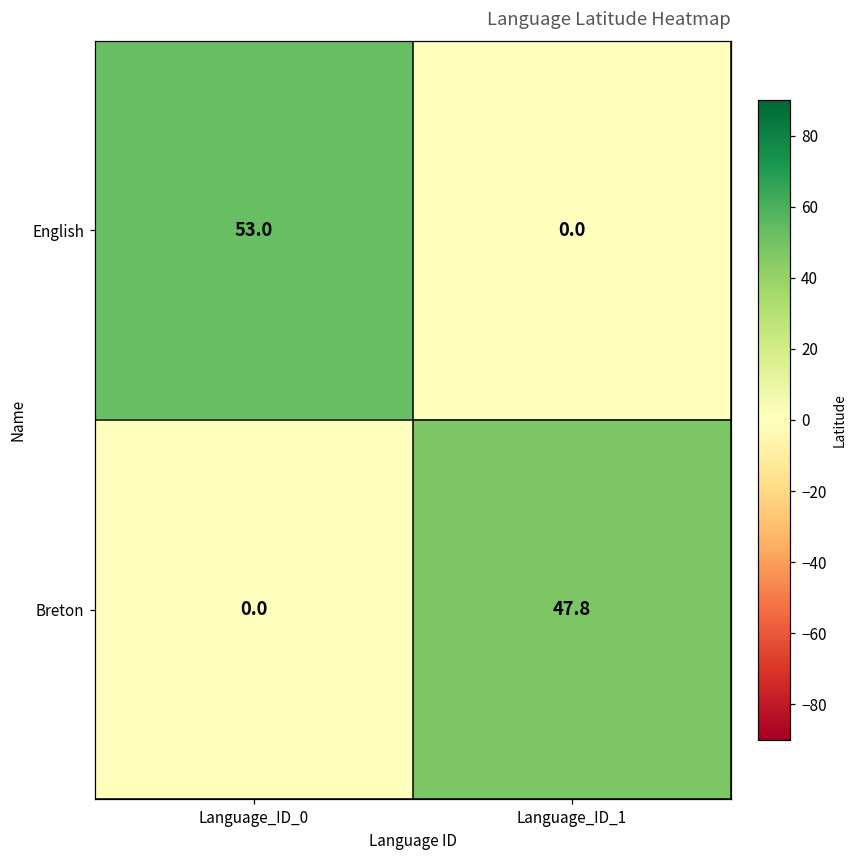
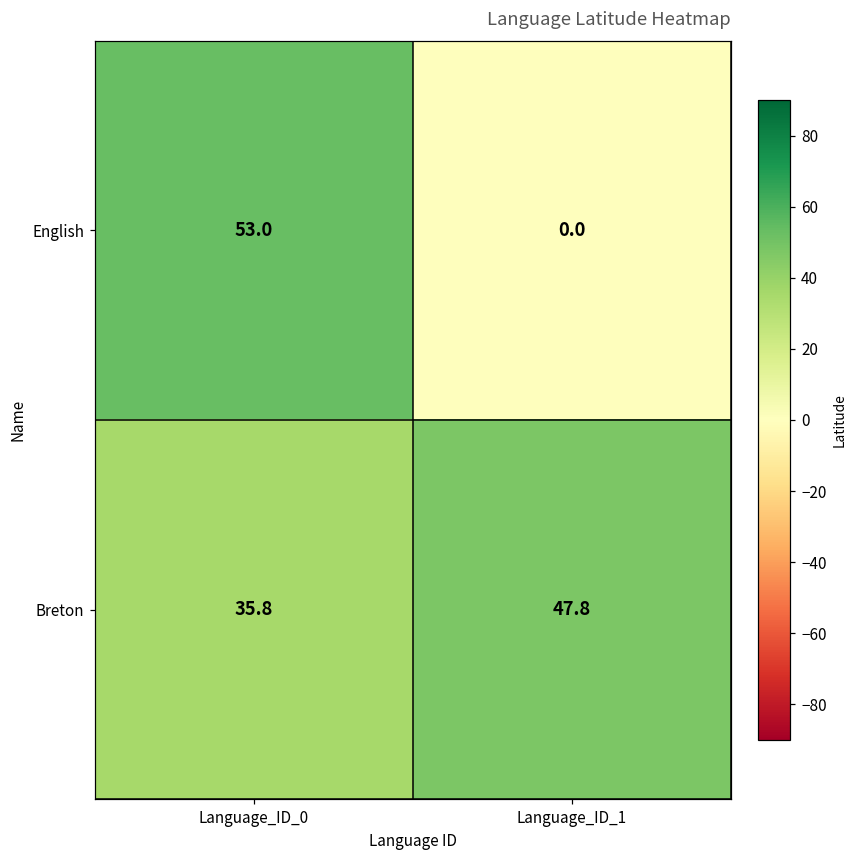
  {
    "English": {
      "Language_ID_0": 53.0,
      "Language_ID_1": 0.0
    },
    "Breton": {
-     "Language_ID_0": 0.0,
+     "Language_ID_0": 35.8,
      "Language_ID_1": 47.8
    }
  }
